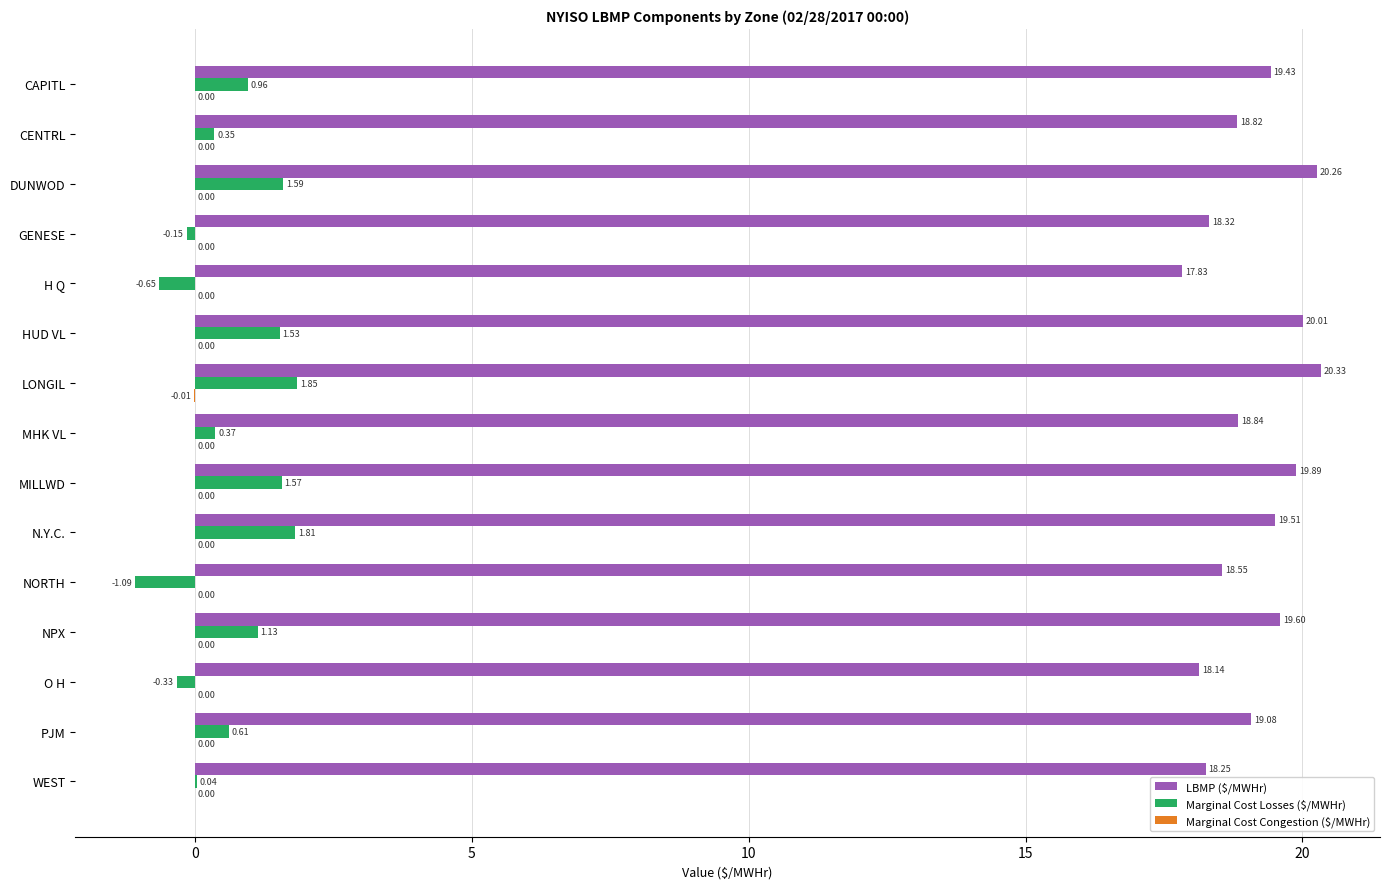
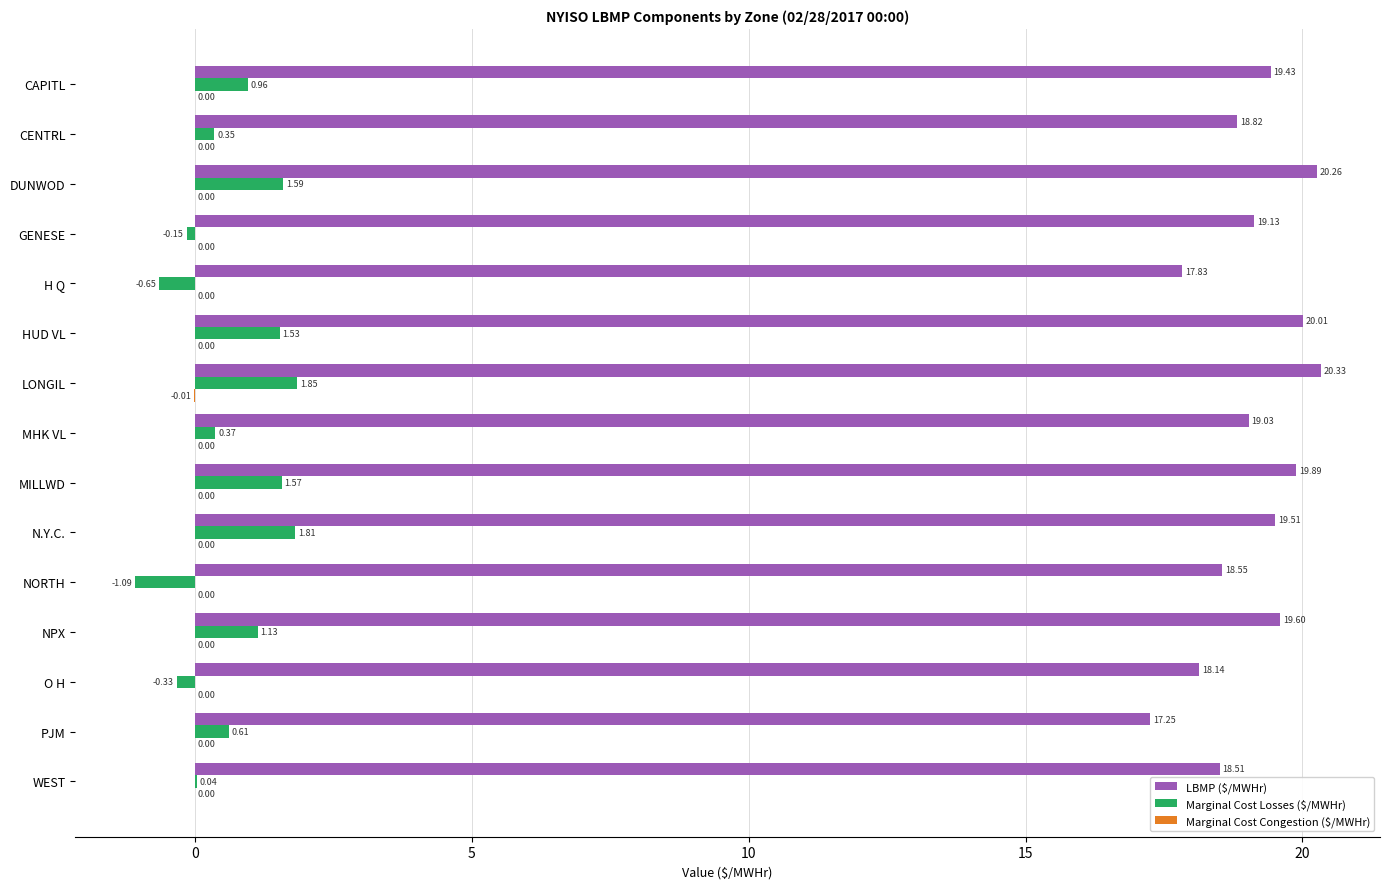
  {
    "LBMP ($/MWHr)": {
      "CAPITL": 19.43,
      "CENTRL": 18.82,
      "DUNWOD": 20.26,
-     "GENESE": 18.32,
+     "GENESE": 19.13,
      "H Q": 17.83,
      "HUD VL": 20.01,
      "LONGIL": 20.33,
-     "MHK VL": 18.84,
+     "MHK VL": 19.03,
      "MILLWD": 19.89,
      "N.Y.C.": 19.51,
      "NORTH": 18.55,
      "NPX": 19.60,
      "O H": 18.14,
-     "PJM": 19.08,
-     "WEST": 18.25
+     "PJM": 17.25,
+     "WEST": 18.51
    },
    "Marginal Cost Losses ($/MWHr)": {
      "CAPITL": 0.96,
      "CENTRL": 0.35,
      "DUNWOD": 1.59,
      "GENESE": -0.15,
      "H Q": -0.65,
      "HUD VL": 1.53,
      "LONGIL": 1.85,
      "MHK VL": 0.37,
      "MILLWD": 1.57,
      "N.Y.C.": 1.81,
      "NORTH": -1.09,
      "NPX": 1.13,
      "O H": -0.33,
      "PJM": 0.61,
      "WEST": 0.04
    },
    "Marginal Cost Congestion ($/MWHr)": {
      "CAPITL": 0.00,
      "CENTRL": 0.00,
      "DUNWOD": 0.00,
      "GENESE": 0.00,
      "H Q": 0.00,
      "HUD VL": 0.00,
      "LONGIL": -0.01,
      "MHK VL": 0.00,
      "MILLWD": 0.00,
      "N.Y.C.": 0.00,
      "NORTH": 0.00,
      "NPX": 0.00,
      "O H": 0.00,
      "PJM": 0.00,
      "WEST": 0.00
    }
  }
